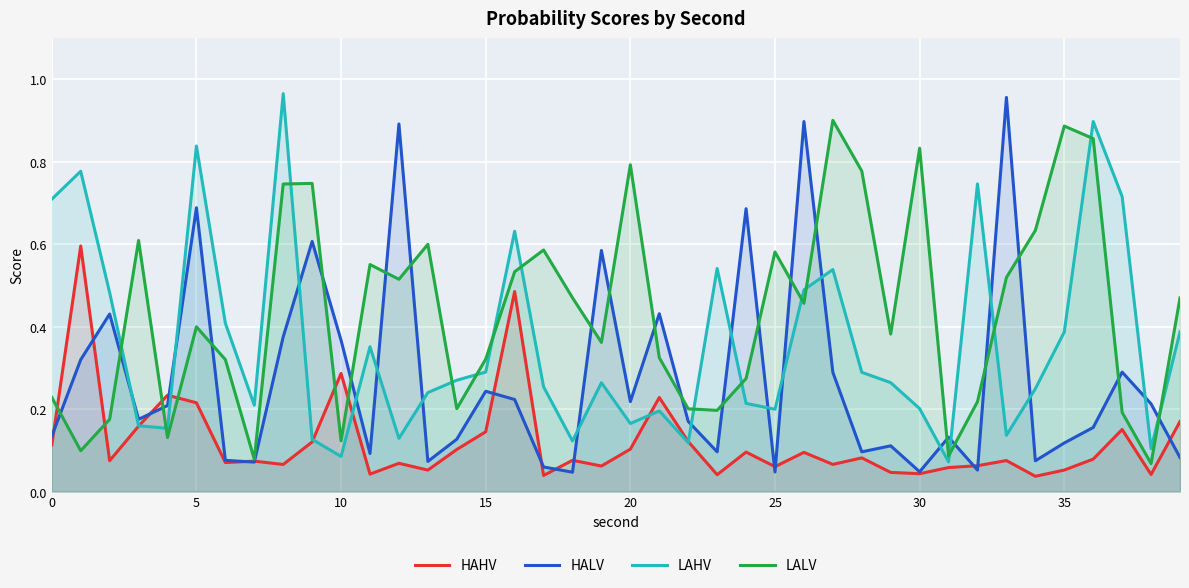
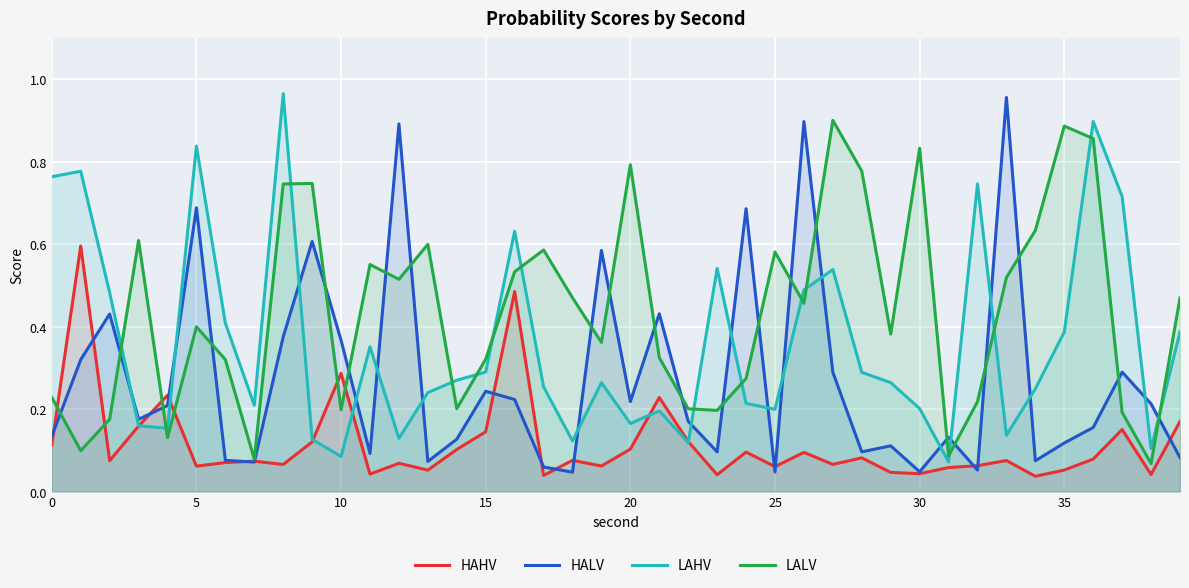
  {
    "HAHV": {
      "0": 0.11,
-     "5": 0.22,
+     "5": 0.06,
      "10": 0.29,
      "15": 0.14,
      "20": 0.10,
      "25": 0.06,
      "35": 0.05
    },
    "HALV": {
      "0": 0.13,
      "5": 0.69,
      "10": 0.37,
      "15": 0.24,
      "20": 0.22,
      "25": 0.05,
      "35": 0.12
    },
    "LAHV": {
-     "0": 0.71,
+     "0": 0.76,
      "5": 0.84,
      "10": 0.09,
      "15": 0.29,
      "20": 0.16,
      "25": 0.20,
      "30": 0.20,
      "35": 0.39
    },
    "LALV": {
      "0": 0.23,
      "5": 0.40,
-     "10": 0.12,
+     "10": 0.20,
      "15": 0.32,
      "20": 0.79,
      "25": 0.58,
      "30": 0.83,
      "35": 0.89
    }
  }
